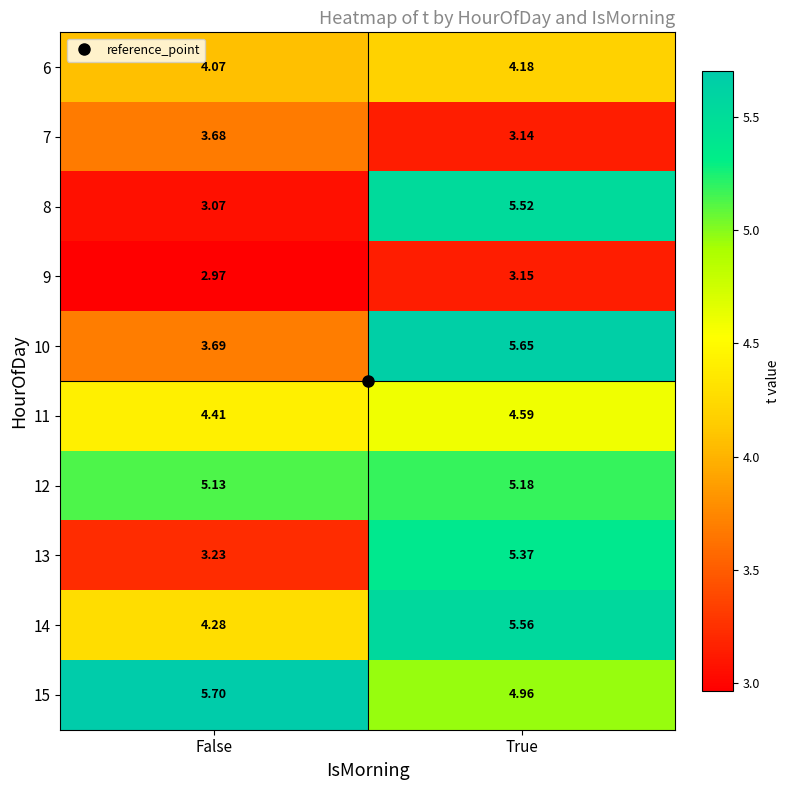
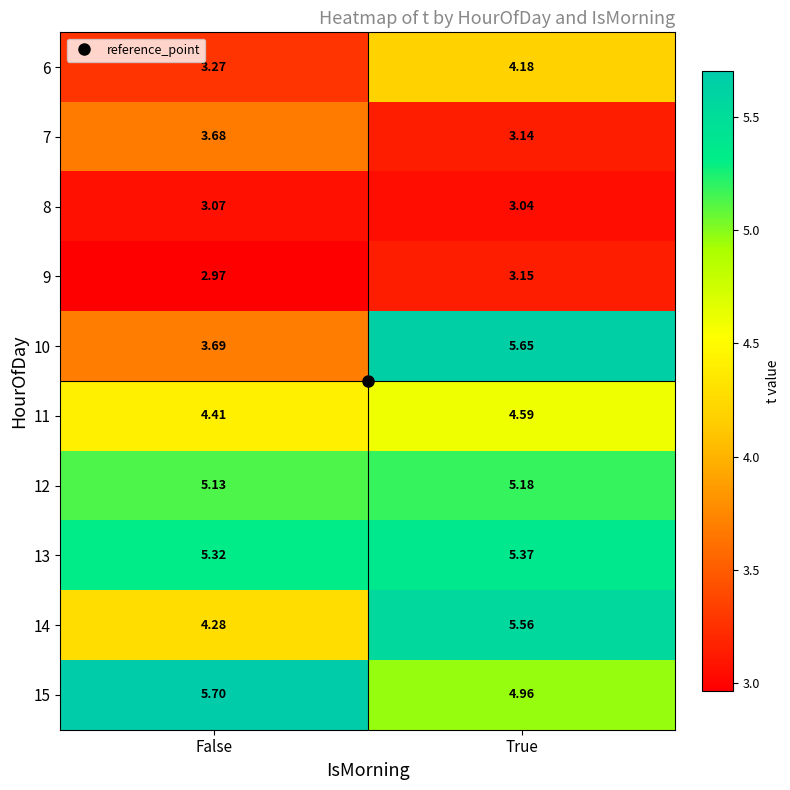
  {
    "6": {
-     "False": 4.07,
+     "False": 3.27,
      "True": 4.18
    },
    "7": {
      "False": 3.68,
      "True": 3.14
    },
    "8": {
      "False": 3.07,
-     "True": 5.52
+     "True": 3.04
    },
    "9": {
      "False": 2.97,
      "True": 3.15
    },
    "10": {
      "False": 3.69,
      "True": 5.65
    },
    "11": {
      "False": 4.41,
      "True": 4.59
    },
    "12": {
      "False": 5.13,
      "True": 5.18
    },
    "13": {
-     "False": 3.23,
+     "False": 5.32,
      "True": 5.37
    },
    "14": {
      "False": 4.28,
      "True": 5.56
    },
    "15": {
      "False": 5.70,
      "True": 4.96
    }
  }
